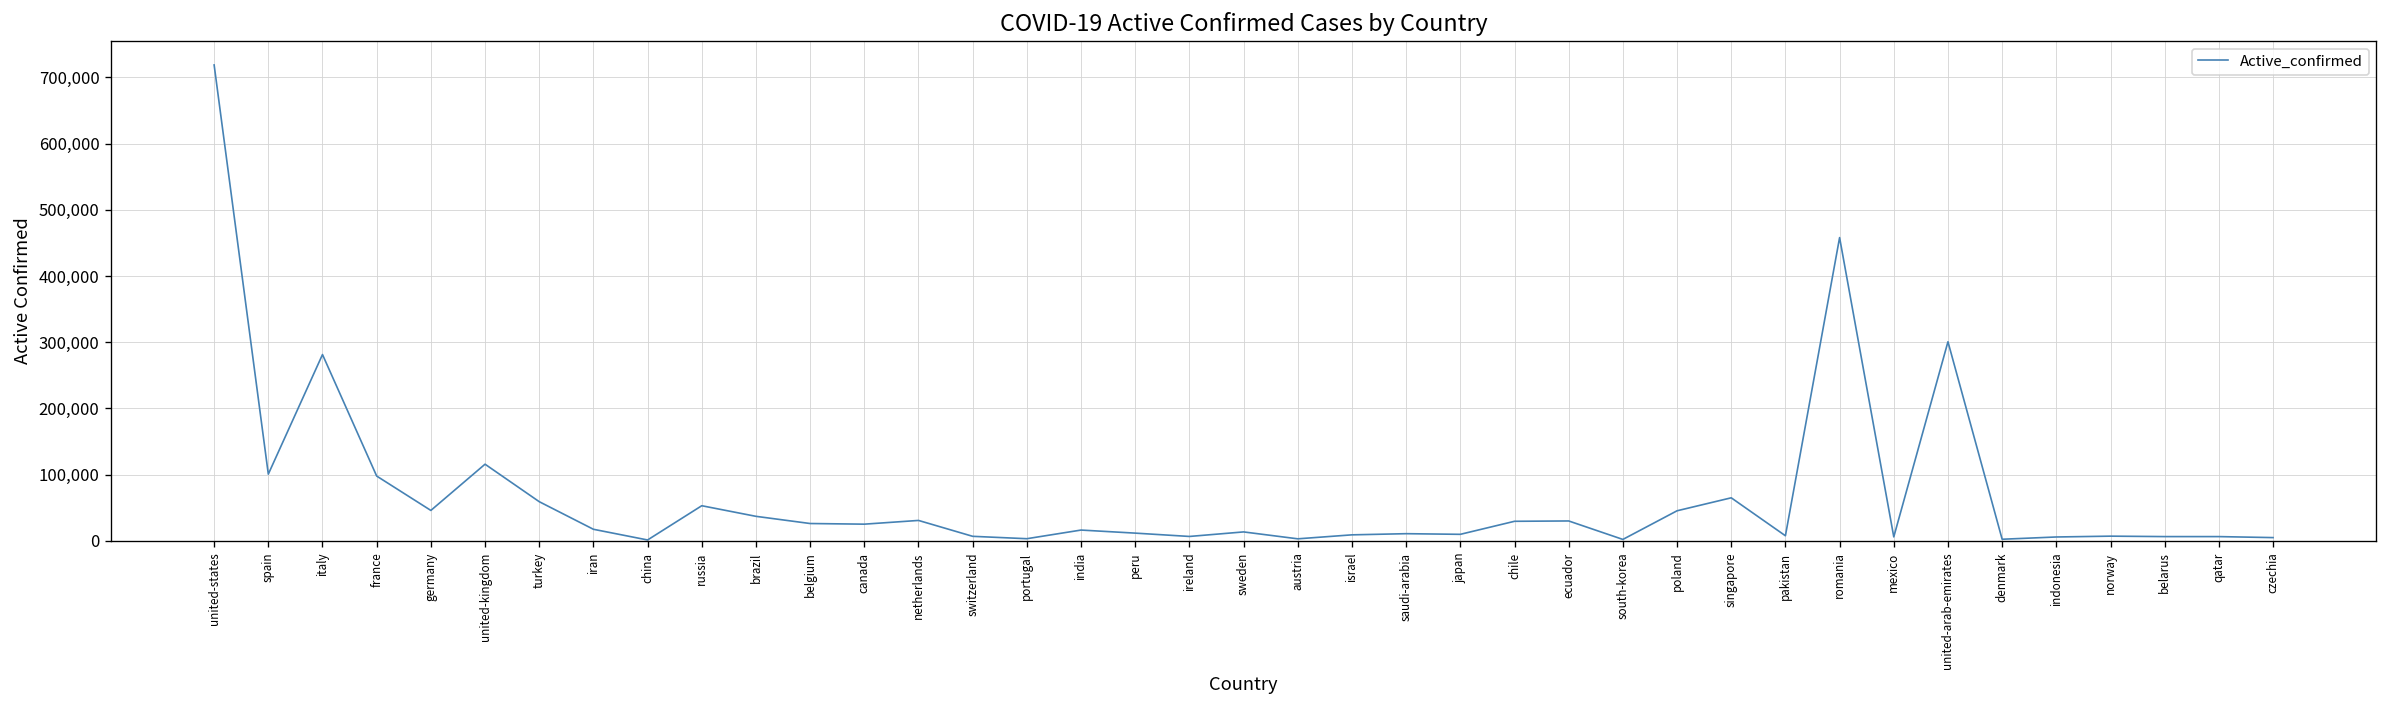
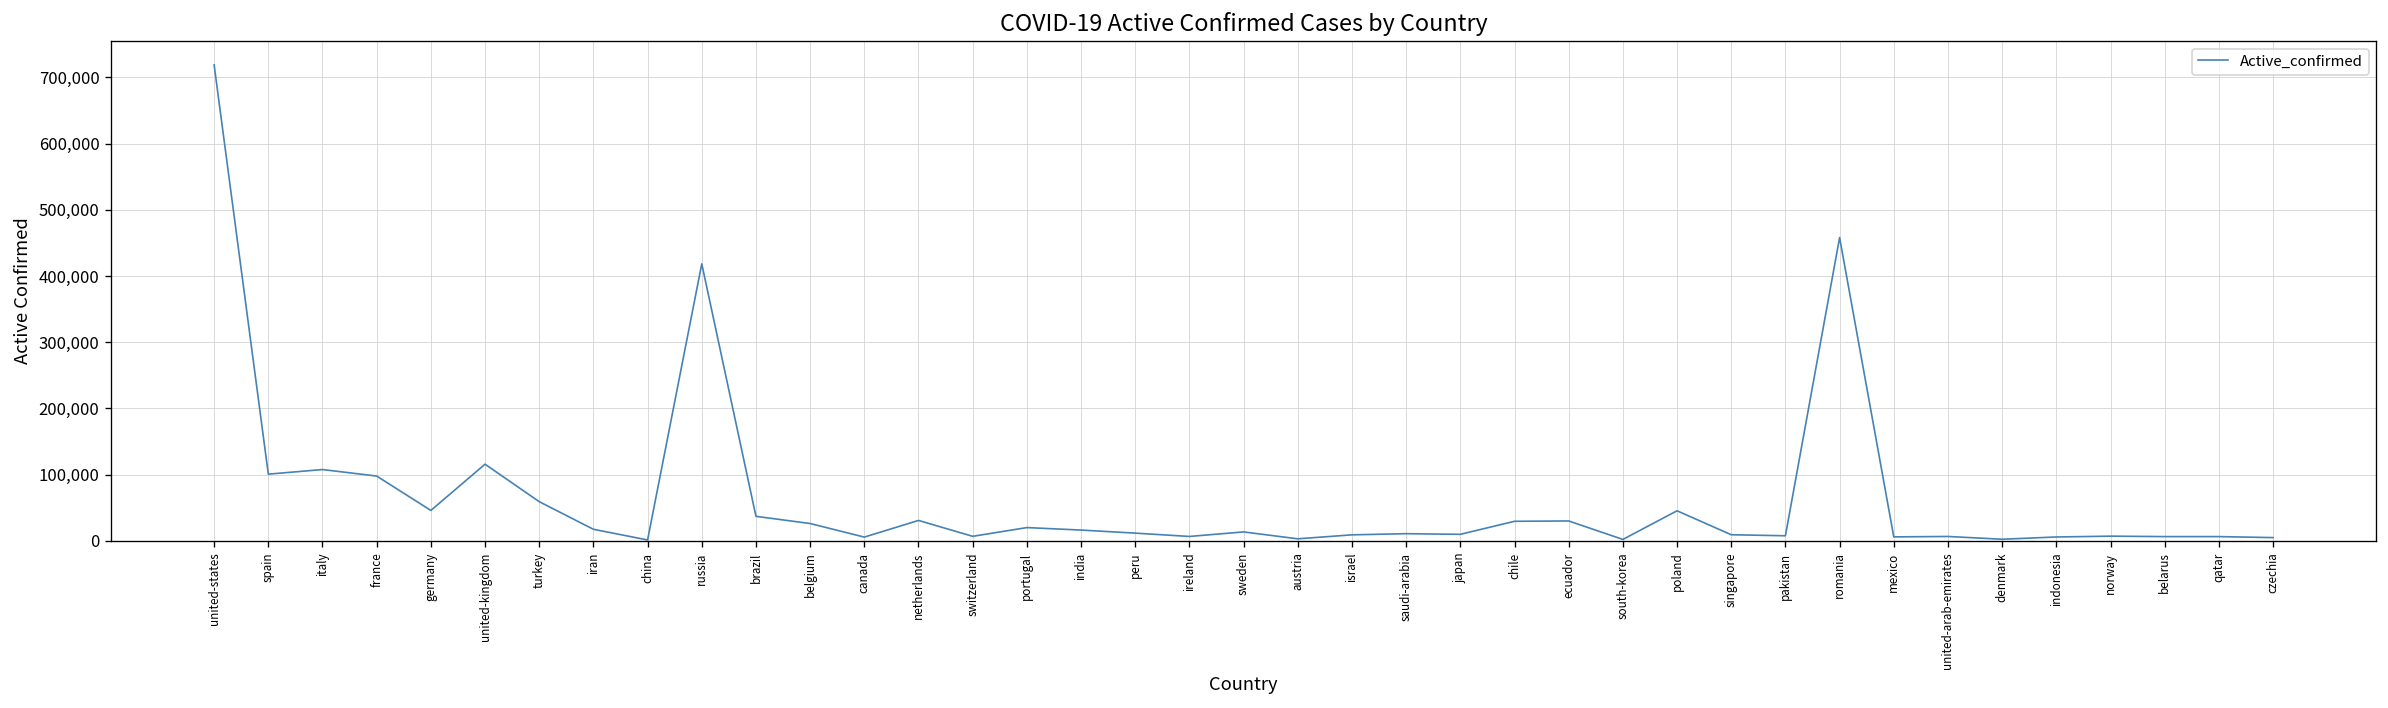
  {
    "united-states": "720,000",
    "spain": "100,000",
-   "italy": "280,000",
+   "italy": "110,000",
    "france": "100,000",
    "germany": "50,000",
    "united-kingdom": "120,000",
    "turkey": "60,000",
    "iran": "20,000",
    "china": "0",
-   "russia": "50,000",
+   "russia": "420,000",
    "brazil": "40,000",
    "belgium": "30,000",
-   "canada": "30,000",
+   "canada": "10,000",
    "netherlands": "30,000",
    "switzerland": "10,000",
-   "portugal": "0",
+   "portugal": "20,000",
    "india": "20,000",
    "peru": "10,000",
    "ireland": "10,000",
    "sweden": "10,000",
    "austria": "0",
    "israel": "10,000",
    "saudi-arabia": "10,000",
    "japan": "10,000",
    "chile": "30,000",
    "ecuador": "30,000",
    "south-korea": "0",
    "poland": "50,000",
-   "singapore": "70,000",
+   "singapore": "10,000",
    "pakistan": "10,000",
    "romania": "460,000",
    "mexico": "10,000",
-   "united-arab-emirates": "300,000",
+   "united-arab-emirates": "10,000",
    "denmark": "0",
    "indonesia": "10,000",
    "norway": "10,000",
    "belarus": "10,000",
    "qatar": "10,000",
    "czechia": "0"
  }
